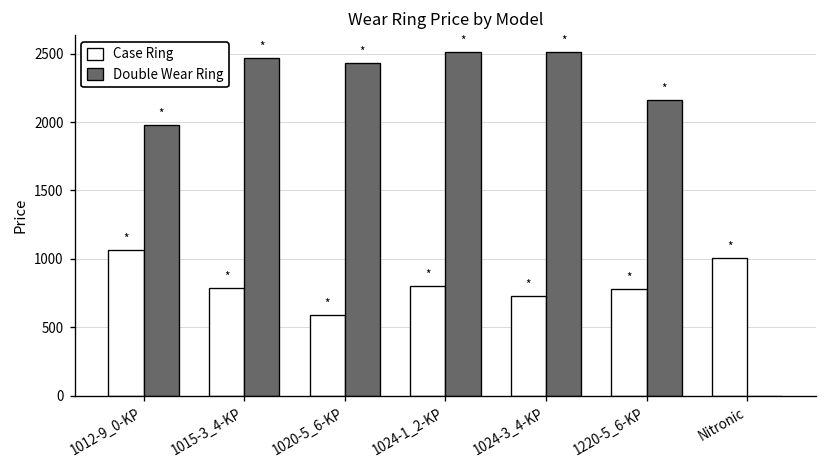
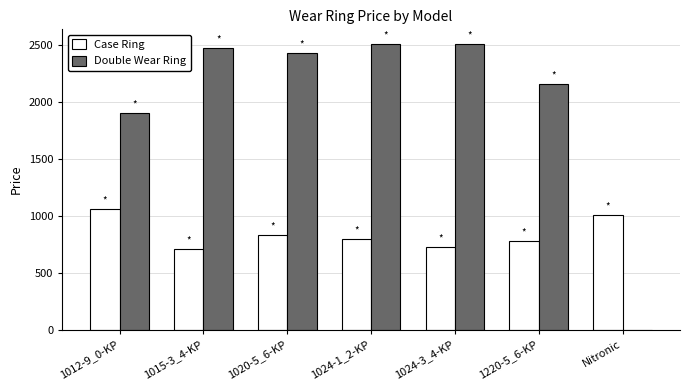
  {
    "Case Ring": {
      "1012-9_0-KP": 1060,
-     "1015-3_4-KP": 790,
-     "1020-5_6-KP": 590,
+     "1015-3_4-KP": 710,
+     "1020-5_6-KP": 830,
      "1024-1_2-KP": 800,
      "1024-3_4-KP": 730,
      "1220-5_6-KP": 780,
      "Nitronic": 1010
    },
    "Double Wear Ring": {
-     "1012-9_0-KP": 1980,
+     "1012-9_0-KP": 1900,
      "1015-3_4-KP": 2470,
      "1020-5_6-KP": 2430,
      "1024-1_2-KP": 2510,
      "1024-3_4-KP": 2510,
      "1220-5_6-KP": 2160,
      "Nitronic": 0
    }
  }
